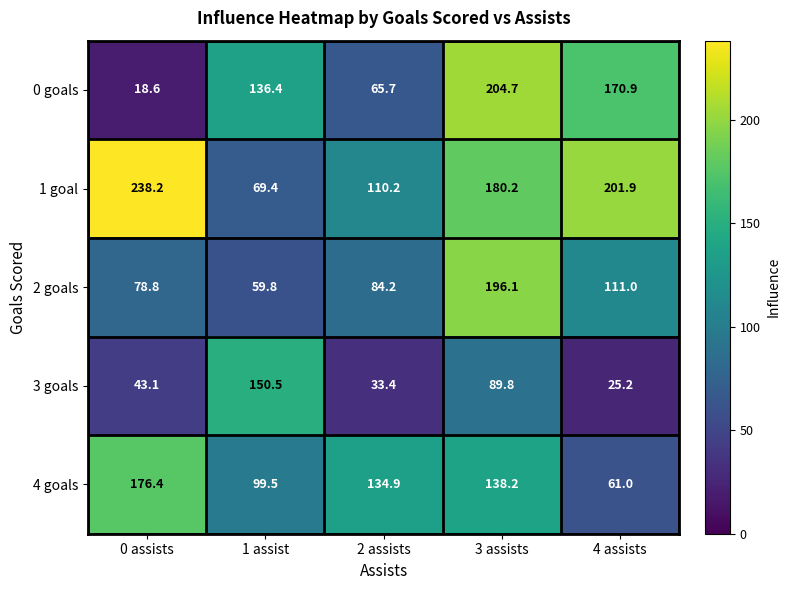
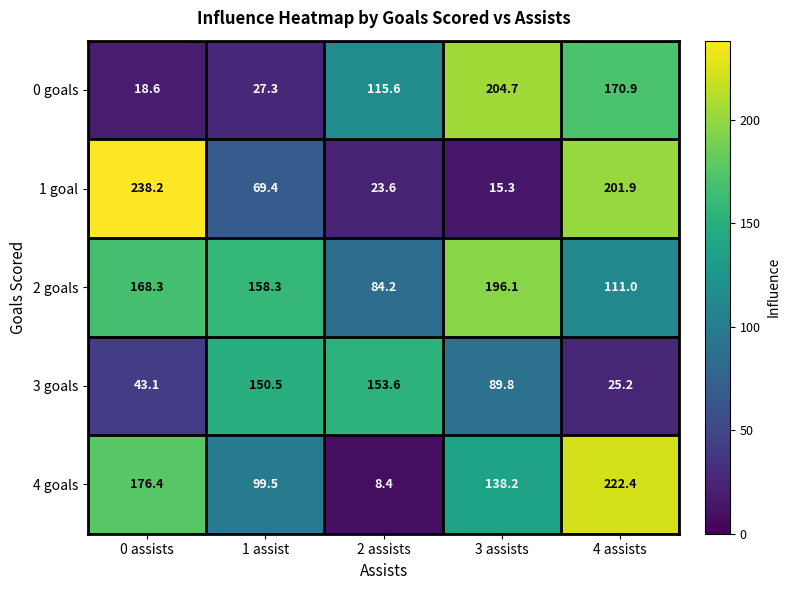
  {
    "0 goals": {
      "0 assists": 18.6,
-     "1 assist": 136.4,
-     "2 assists": 65.7,
+     "1 assist": 27.3,
+     "2 assists": 115.6,
      "3 assists": 204.7,
      "4 assists": 170.9
    },
    "1 goal": {
      "0 assists": 238.2,
      "1 assist": 69.4,
-     "2 assists": 110.2,
-     "3 assists": 180.2,
+     "2 assists": 23.6,
+     "3 assists": 15.3,
      "4 assists": 201.9
    },
    "2 goals": {
-     "0 assists": 78.8,
-     "1 assist": 59.8,
+     "0 assists": 168.3,
+     "1 assist": 158.3,
      "2 assists": 84.2,
      "3 assists": 196.1,
      "4 assists": 111.0
    },
    "3 goals": {
      "0 assists": 43.1,
      "1 assist": 150.5,
-     "2 assists": 33.4,
+     "2 assists": 153.6,
      "3 assists": 89.8,
      "4 assists": 25.2
    },
    "4 goals": {
      "0 assists": 176.4,
      "1 assist": 99.5,
-     "2 assists": 134.9,
+     "2 assists": 8.4,
      "3 assists": 138.2,
-     "4 assists": 61.0
+     "4 assists": 222.4
    }
  }
